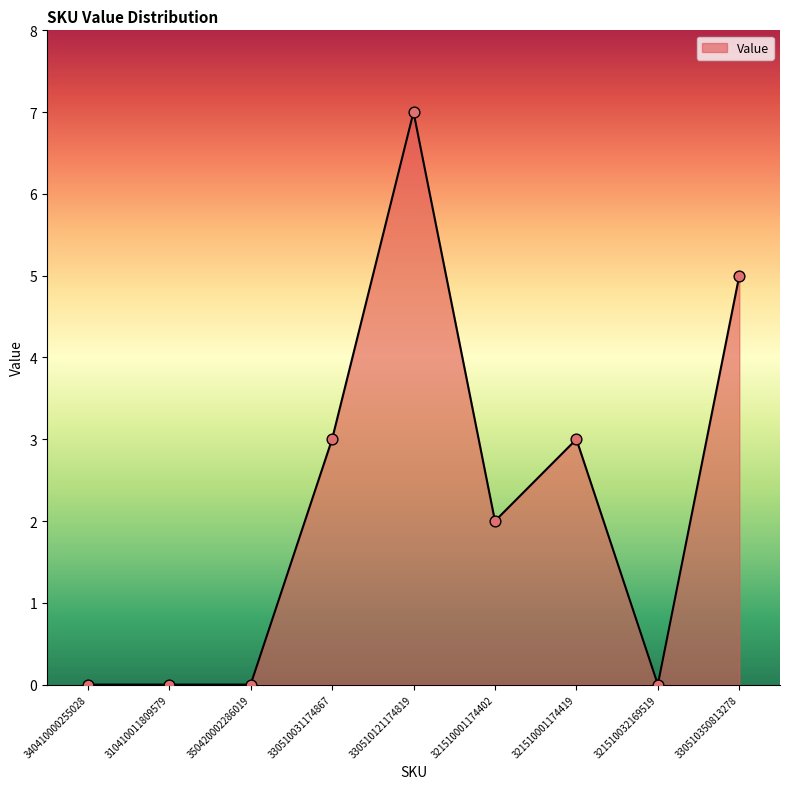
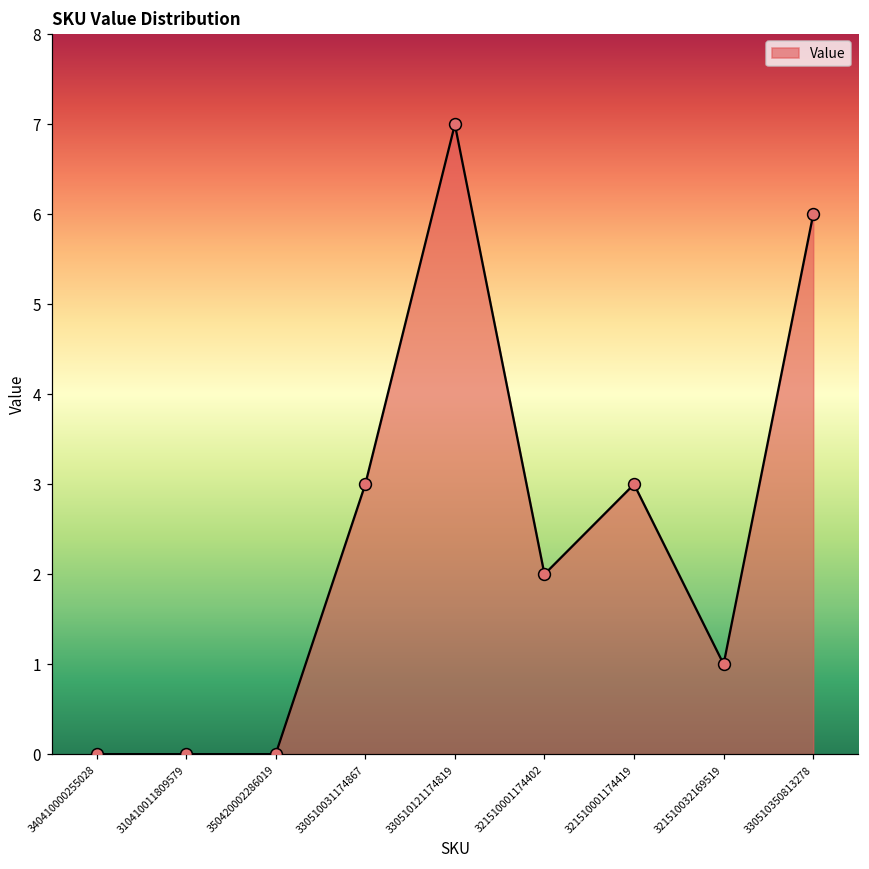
  {
    "340410000255028": 0,
    "310410011809579": 0,
    "350420002286019": 0,
    "330510031174867": 3,
    "330510121174819": 7,
    "321510001174402": 2,
    "321510001174419": 3,
-   "321510032169519": 0,
-   "330510350813278": 5
+   "321510032169519": 1,
+   "330510350813278": 6
  }
